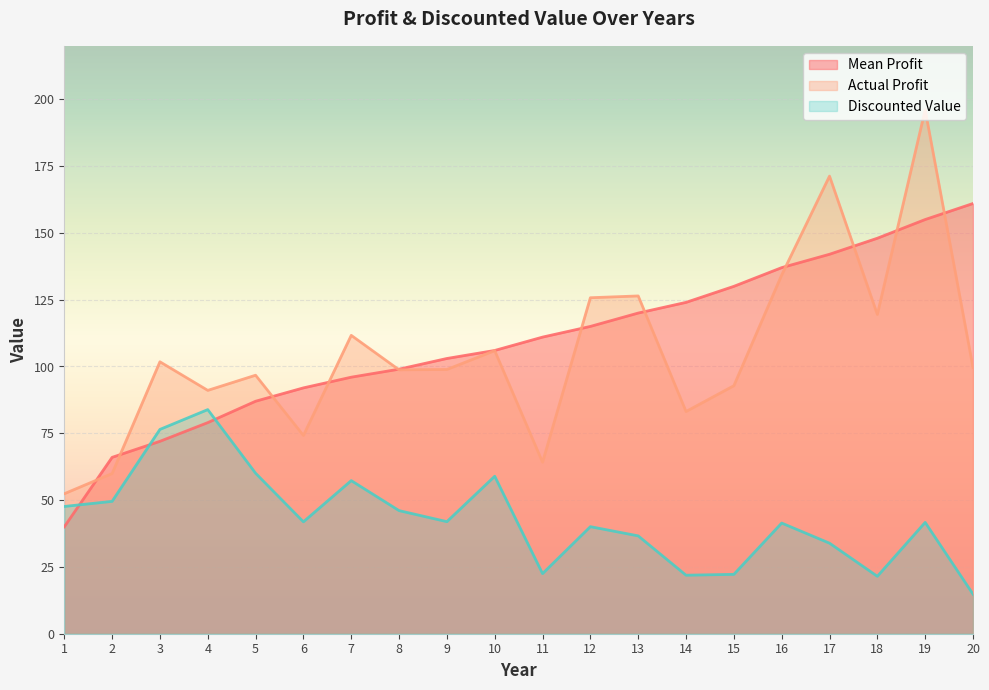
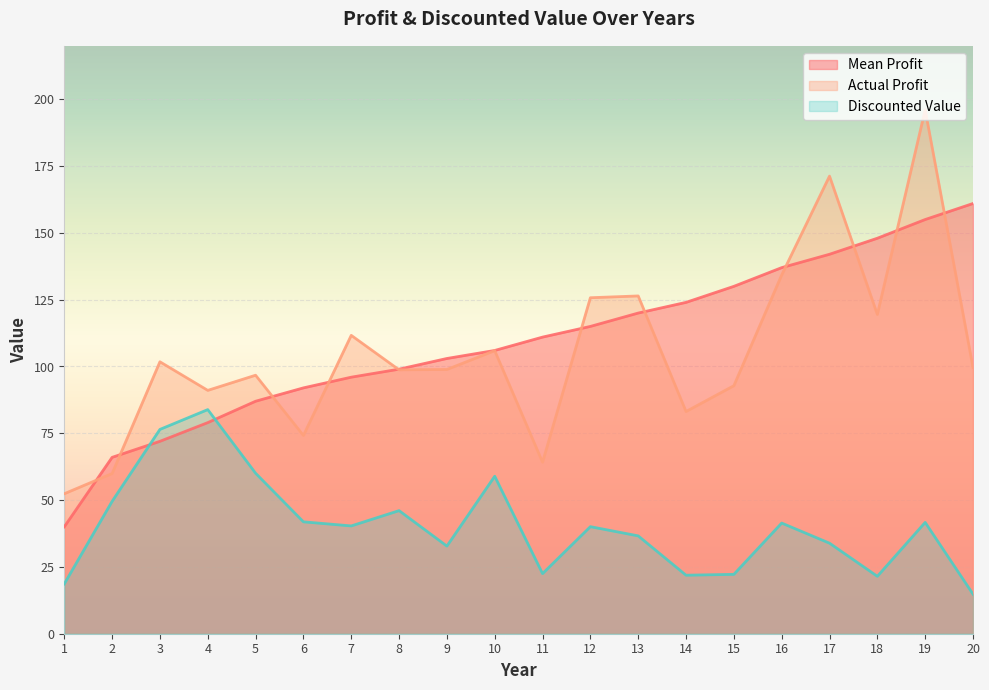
  {
    "Discounted Value": {
-     "1": 48,
+     "1": 19,
      "2": 50,
      "3": 76,
      "4": 84,
      "5": 60,
      "6": 42,
-     "7": 57,
+     "7": 40,
      "8": 46,
-     "9": 42,
+     "9": 33,
      "10": 59,
      "11": 22,
      "12": 40,
      "13": 37,
      "14": 22,
      "15": 22,
      "16": 41,
      "17": 34,
      "18": 21,
      "19": 42,
      "20": 15
    }
  }
